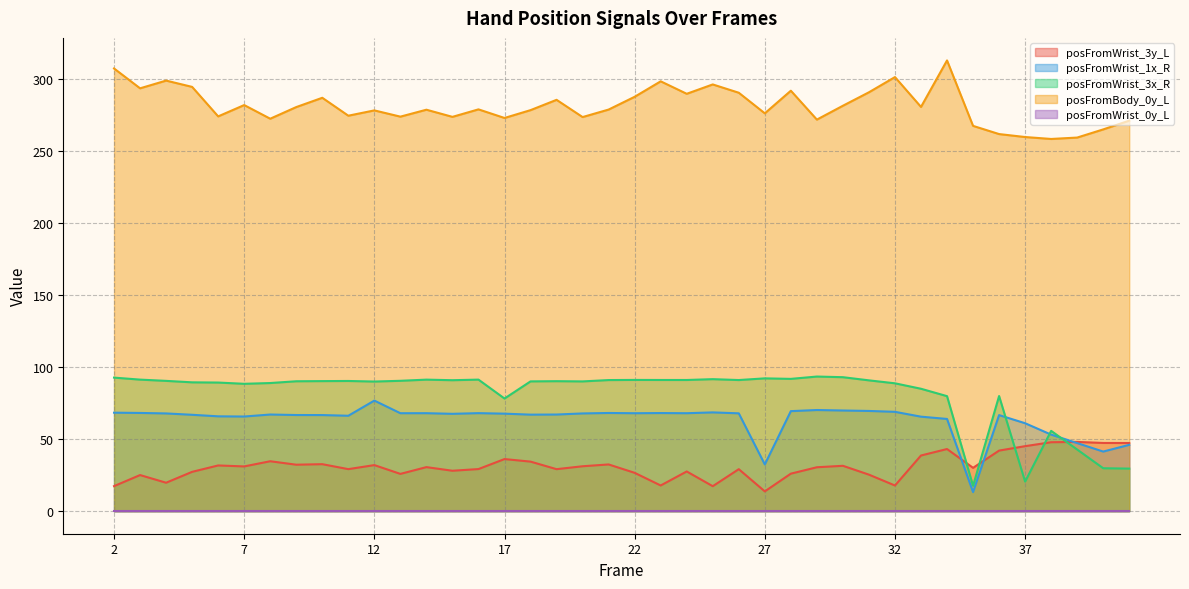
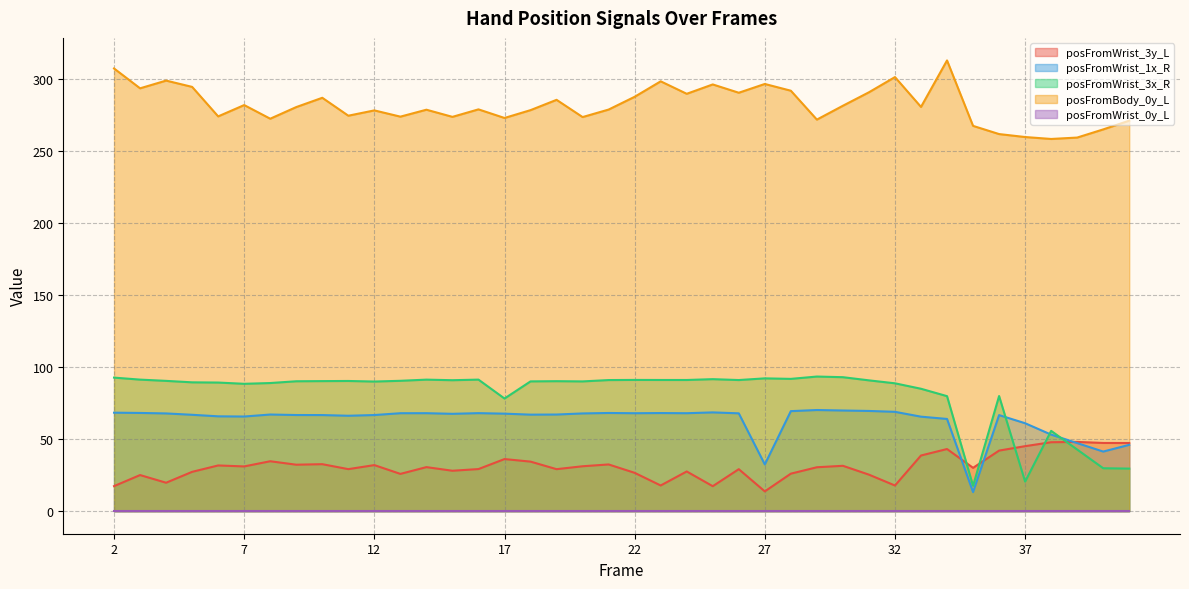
  {
    "posFromWrist_3y_L": {
      "2": 17,
      "7": 31,
      "12": 32,
      "17": 36,
      "22": 27,
      "27": 14,
      "32": 18,
      "37": 45
    },
    "posFromWrist_1x_R": {
      "2": 68,
      "7": 66,
-     "12": 77,
+     "12": 67,
      "17": 68,
      "22": 68,
      "27": 32,
      "32": 69,
      "37": 61
    },
    "posFromWrist_3x_R": {
      "2": 93,
      "7": 88,
      "12": 90,
      "17": 78,
      "22": 91,
      "27": 92,
      "32": 89,
      "37": 21
    },
    "posFromBody_0y_L": {
      "2": 307,
      "7": 282,
      "12": 278,
      "17": 273,
      "22": 288,
-     "27": 276,
+     "27": 297,
      "32": 301,
      "37": 260
    },
    "posFromWrist_0y_L": {
      "2": 0,
      "7": 0,
      "12": 0,
      "17": 0,
      "22": 0,
      "27": 0,
      "32": 0,
      "37": 0
    }
  }
